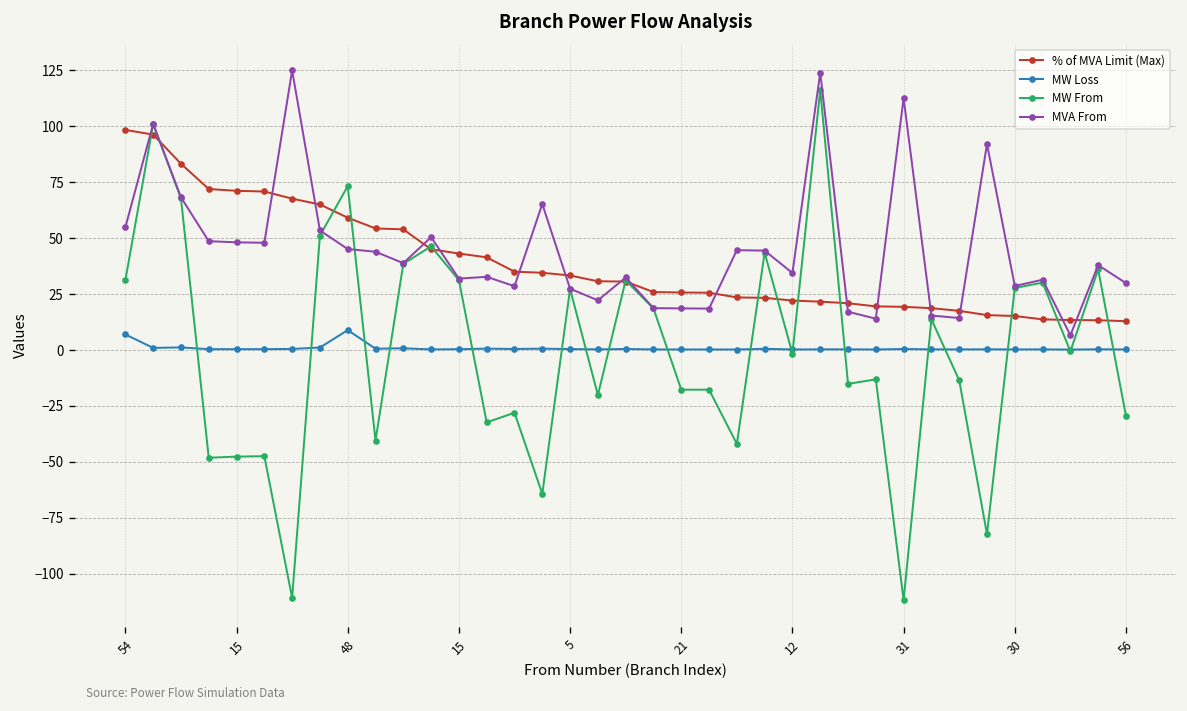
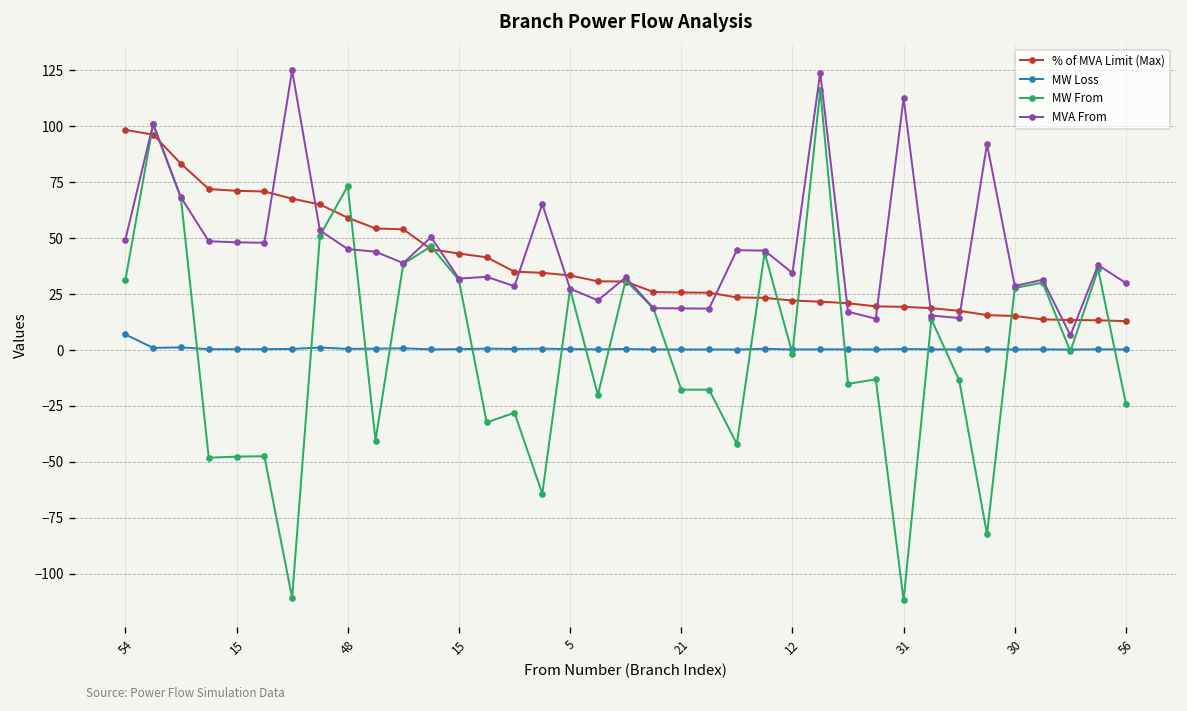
  {
    "% of MVA Limit (Max)": {
      "54": 98,
      "48": 59,
      "12": 22,
      "56": 13
    },
    "MW Loss": {
      "54": 7,
-     "48": 9,
+     "48": 0,
      "12": 0,
      "56": 0
    },
    "MW From": {
      "54": 31,
      "48": 73,
      "12": -2,
-     "56": -30
+     "56": -24
    },
    "MVA From": {
-     "54": 55,
+     "54": 49,
      "48": 45,
      "12": 34,
      "56": 30
    }
  }
